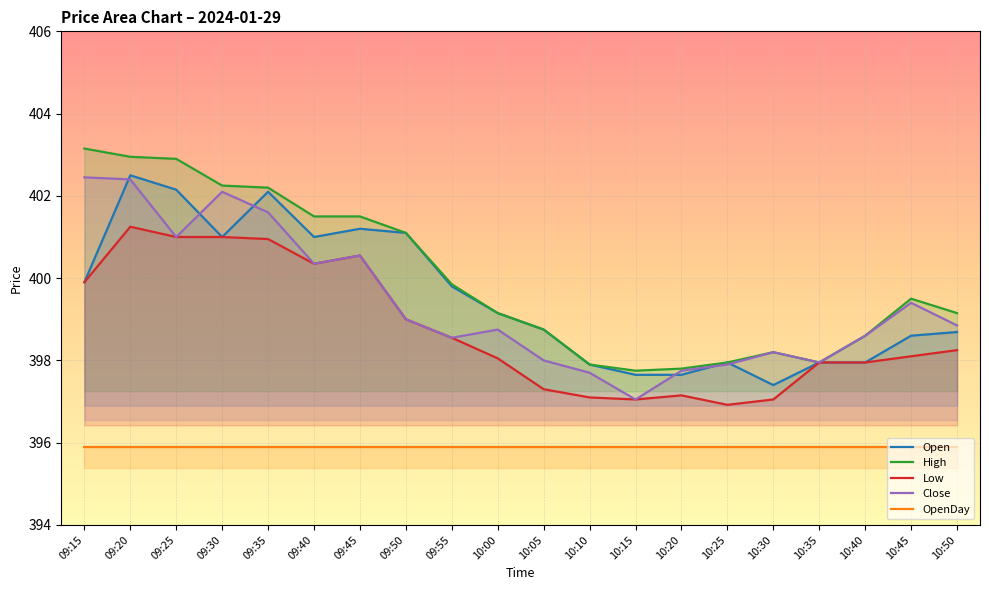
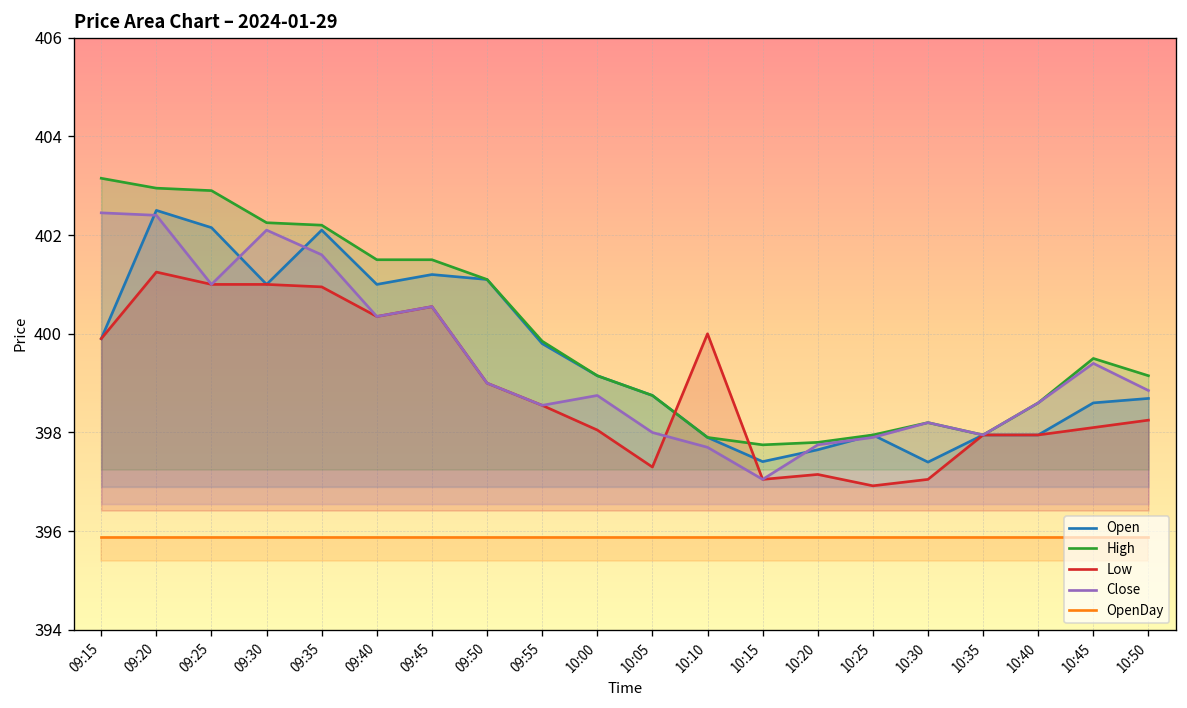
  {
    "Open": {
      "09:20": 402.5,
      "09:25": 402.2,
      "09:35": 402.1,
      "09:40": 401.0,
      "09:45": 401.2,
-     "10:15": 397.7,
+     "10:15": 397.4,
      "10:20": 397.7,
      "10:30": 397.4,
      "10:45": 398.6,
      "10:50": 398.7
    },
    "High": {
      "09:15": 403.2,
      "09:20": 403.0,
      "09:25": 402.9,
      "09:30": 402.3,
      "09:35": 402.2,
      "09:40": 401.5,
      "09:45": 401.5,
      "10:15": 397.8,
      "10:45": 399.5,
      "10:50": 399.2
    },
    "Low": {
      "09:20": 401.3,
      "09:35": 401.0,
      "10:00": 398.1,
      "10:05": 397.3,
-     "10:10": 397.1,
+     "10:10": 400.0,
      "10:20": 397.2,
      "10:25": 396.9,
      "10:30": 397.1,
      "10:45": 398.1,
      "10:50": 398.3
    },
    "Close": {
      "09:15": 402.5,
      "09:20": 402.4,
      "09:30": 402.1,
      "09:35": 401.6,
      "10:00": 398.8,
      "10:05": 398.0,
      "10:10": 397.7,
      "10:45": 399.4,
      "10:50": 398.9
    },
    "OpenDay": {
      "09:15": 395.9,
      "09:20": 395.9,
      "09:25": 395.9,
      "09:30": 395.9,
      "09:35": 395.9,
      "09:40": 395.9,
      "09:45": 395.9,
      "09:50": 395.9,
      "09:55": 395.9,
      "10:00": 395.9,
      "10:05": 395.9,
      "10:10": 395.9,
      "10:15": 395.9,
      "10:20": 395.9,
      "10:25": 395.9,
      "10:30": 395.9,
      "10:35": 395.9,
      "10:40": 395.9
    }
  }
